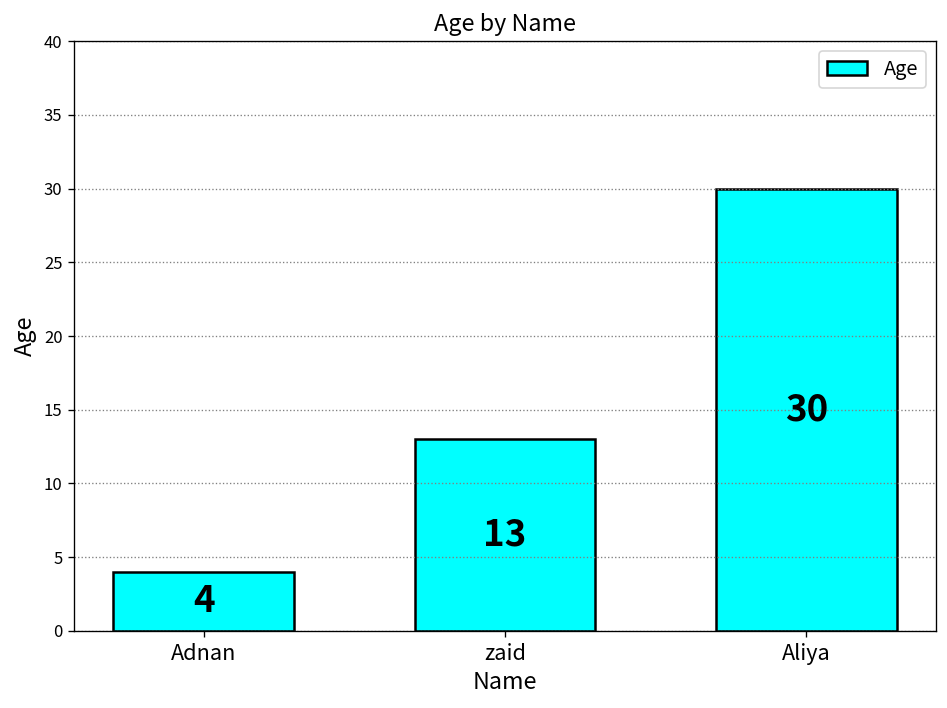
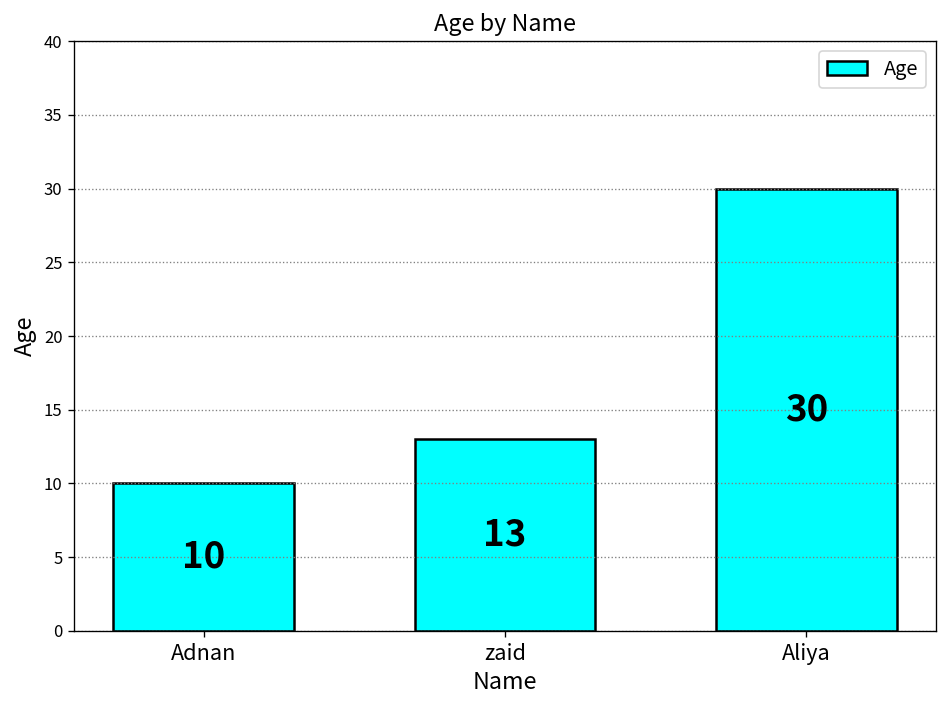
  {
-   "Adnan": 4,
+   "Adnan": 10,
    "zaid": 13,
    "Aliya": 30
  }
